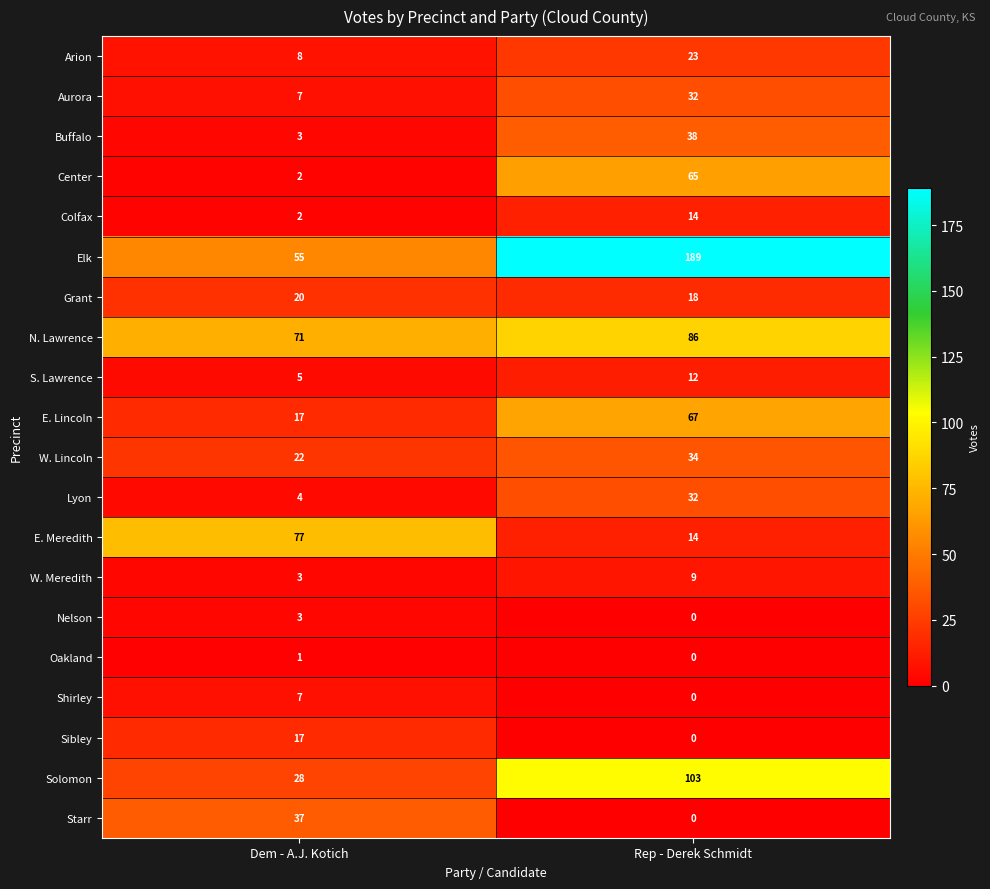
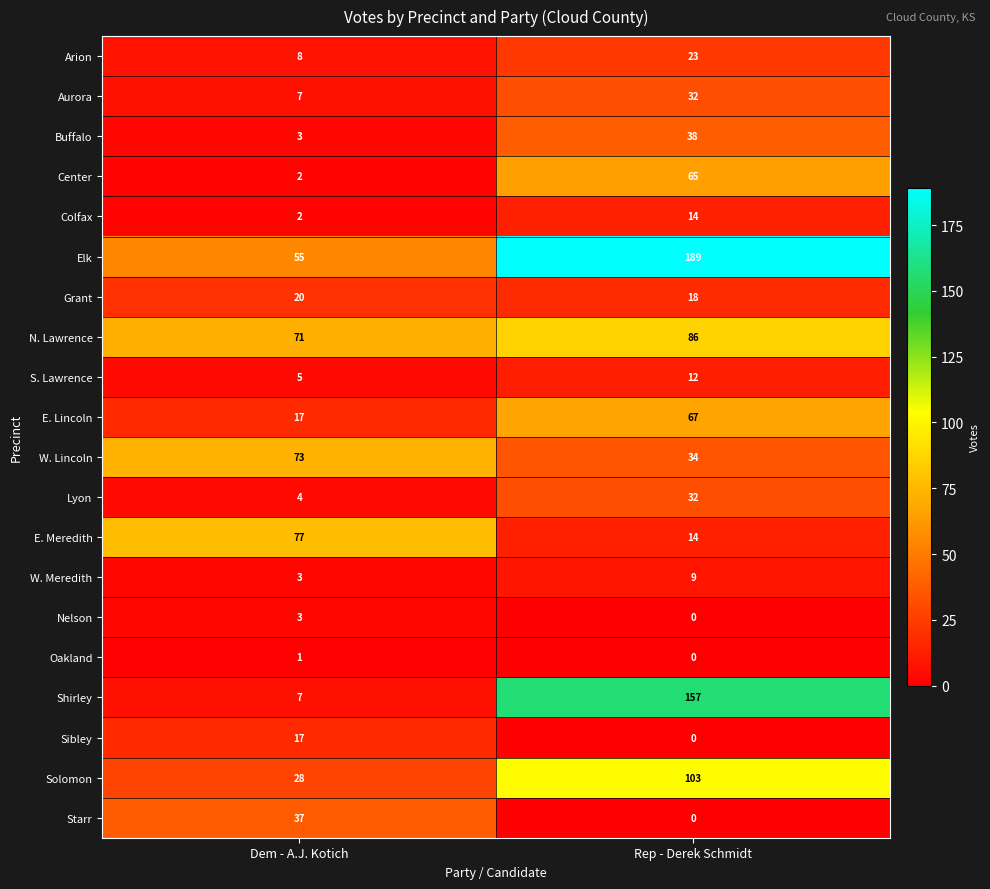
  {
    "Arion": {
      "Dem - A.J. Kotich": 8,
      "Rep - Derek Schmidt": 23
    },
    "Aurora": {
      "Dem - A.J. Kotich": 7,
      "Rep - Derek Schmidt": 32
    },
    "Buffalo": {
      "Dem - A.J. Kotich": 3,
      "Rep - Derek Schmidt": 38
    },
    "Center": {
      "Dem - A.J. Kotich": 2,
      "Rep - Derek Schmidt": 65
    },
    "Colfax": {
      "Dem - A.J. Kotich": 2,
      "Rep - Derek Schmidt": 14
    },
    "Elk": {
      "Dem - A.J. Kotich": 55,
      "Rep - Derek Schmidt": 189
    },
    "Grant": {
      "Dem - A.J. Kotich": 20,
      "Rep - Derek Schmidt": 18
    },
    "N. Lawrence": {
      "Dem - A.J. Kotich": 71,
      "Rep - Derek Schmidt": 86
    },
    "S. Lawrence": {
      "Dem - A.J. Kotich": 5,
      "Rep - Derek Schmidt": 12
    },
    "E. Lincoln": {
      "Dem - A.J. Kotich": 17,
      "Rep - Derek Schmidt": 67
    },
    "W. Lincoln": {
-     "Dem - A.J. Kotich": 22,
+     "Dem - A.J. Kotich": 73,
      "Rep - Derek Schmidt": 34
    },
    "Lyon": {
      "Dem - A.J. Kotich": 4,
      "Rep - Derek Schmidt": 32
    },
    "E. Meredith": {
      "Dem - A.J. Kotich": 77,
      "Rep - Derek Schmidt": 14
    },
    "W. Meredith": {
      "Dem - A.J. Kotich": 3,
      "Rep - Derek Schmidt": 9
    },
    "Nelson": {
      "Dem - A.J. Kotich": 3,
      "Rep - Derek Schmidt": 0
    },
    "Oakland": {
      "Dem - A.J. Kotich": 1,
      "Rep - Derek Schmidt": 0
    },
    "Shirley": {
      "Dem - A.J. Kotich": 7,
-     "Rep - Derek Schmidt": 0
+     "Rep - Derek Schmidt": 157
    },
    "Sibley": {
      "Dem - A.J. Kotich": 17,
      "Rep - Derek Schmidt": 0
    },
    "Solomon": {
      "Dem - A.J. Kotich": 28,
      "Rep - Derek Schmidt": 103
    },
    "Starr": {
      "Dem - A.J. Kotich": 37,
      "Rep - Derek Schmidt": 0
    }
  }
